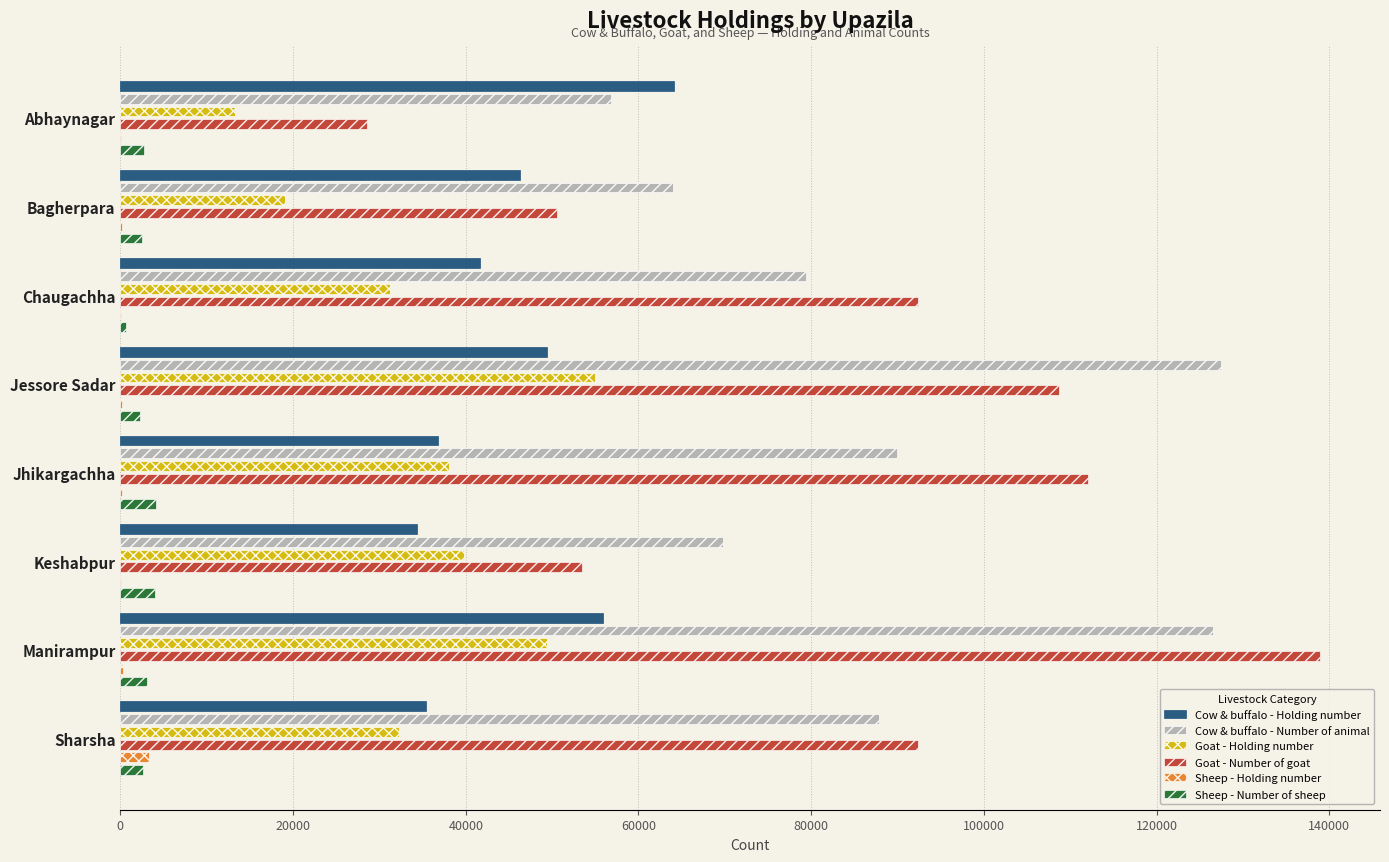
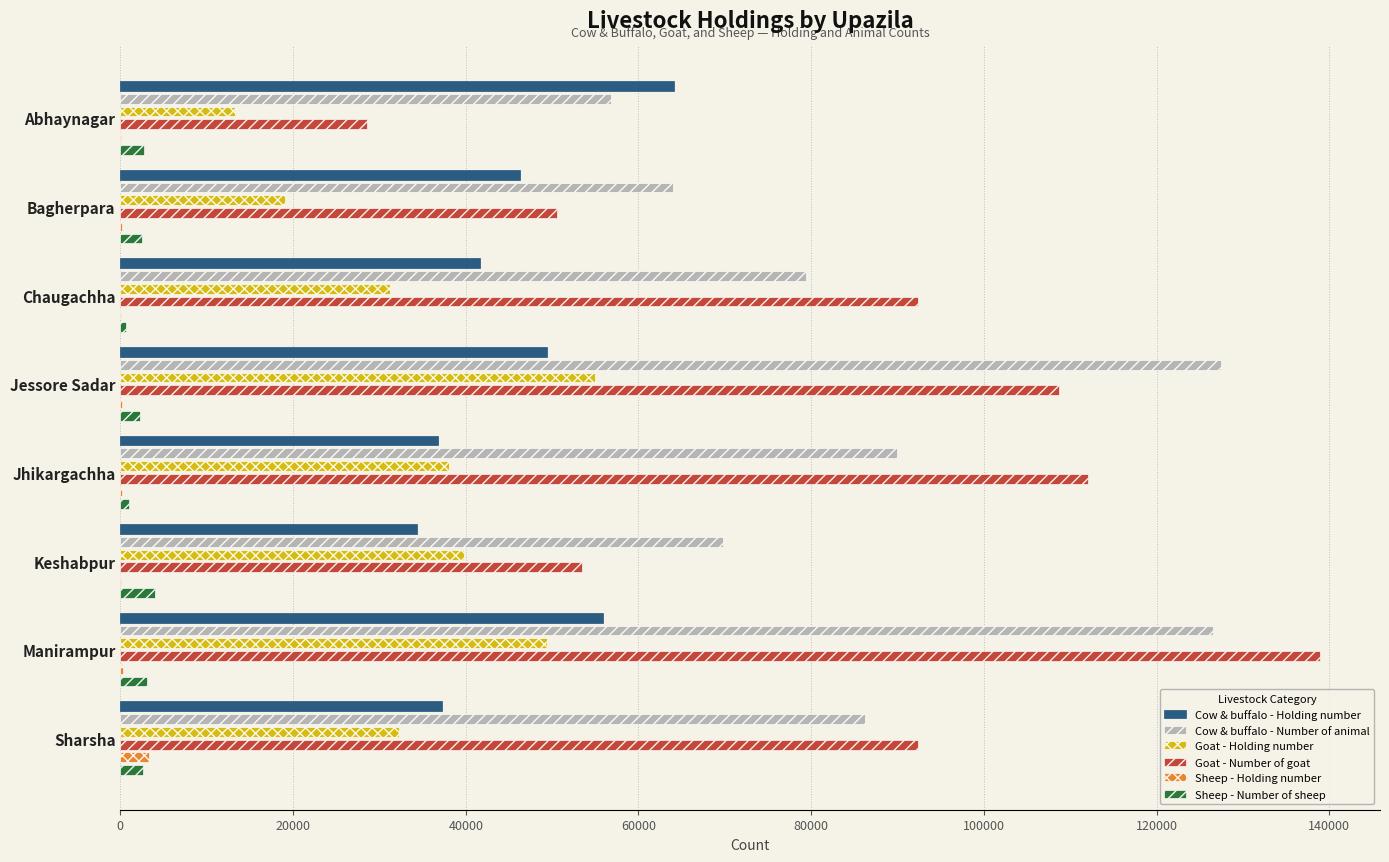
  {
    "Cow & buffalo - Holding number": {
      "Abhaynagar": 64000,
      "Bagherpara": 46000,
      "Chaugachha": 42000,
      "Jessore Sadar": 49000,
      "Jhikargachha": 37000,
      "Keshabpur": 34000,
      "Manirampur": 56000,
-     "Sharsha": 35000
+     "Sharsha": 37000
    },
    "Cow & buffalo - Number of animal": {
      "Abhaynagar": 57000,
      "Bagherpara": 64000,
      "Chaugachha": 79000,
      "Jessore Sadar": 128000,
      "Jhikargachha": 90000,
      "Keshabpur": 70000,
      "Manirampur": 127000,
-     "Sharsha": 88000
+     "Sharsha": 86000
    },
    "Goat - Holding number": {
      "Abhaynagar": 13000,
      "Bagherpara": 19000,
      "Chaugachha": 31000,
      "Jessore Sadar": 55000,
      "Jhikargachha": 38000,
      "Keshabpur": 40000,
      "Manirampur": 49000,
      "Sharsha": 32000
    },
    "Goat - Number of goat": {
      "Abhaynagar": 29000,
      "Bagherpara": 51000,
      "Chaugachha": 92000,
      "Jessore Sadar": 109000,
      "Jhikargachha": 112000,
      "Keshabpur": 53000,
      "Manirampur": 139000,
      "Sharsha": 92000
    },
    "Sheep - Holding number": {
      "Sharsha": 3000
    },
    "Sheep - Number of sheep": {
      "Abhaynagar": 3000,
      "Bagherpara": 2000,
      "Chaugachha": 1000,
      "Jessore Sadar": 2000,
-     "Jhikargachha": 4000,
+     "Jhikargachha": 1000,
      "Keshabpur": 4000,
      "Manirampur": 3000,
      "Sharsha": 3000
    }
  }
